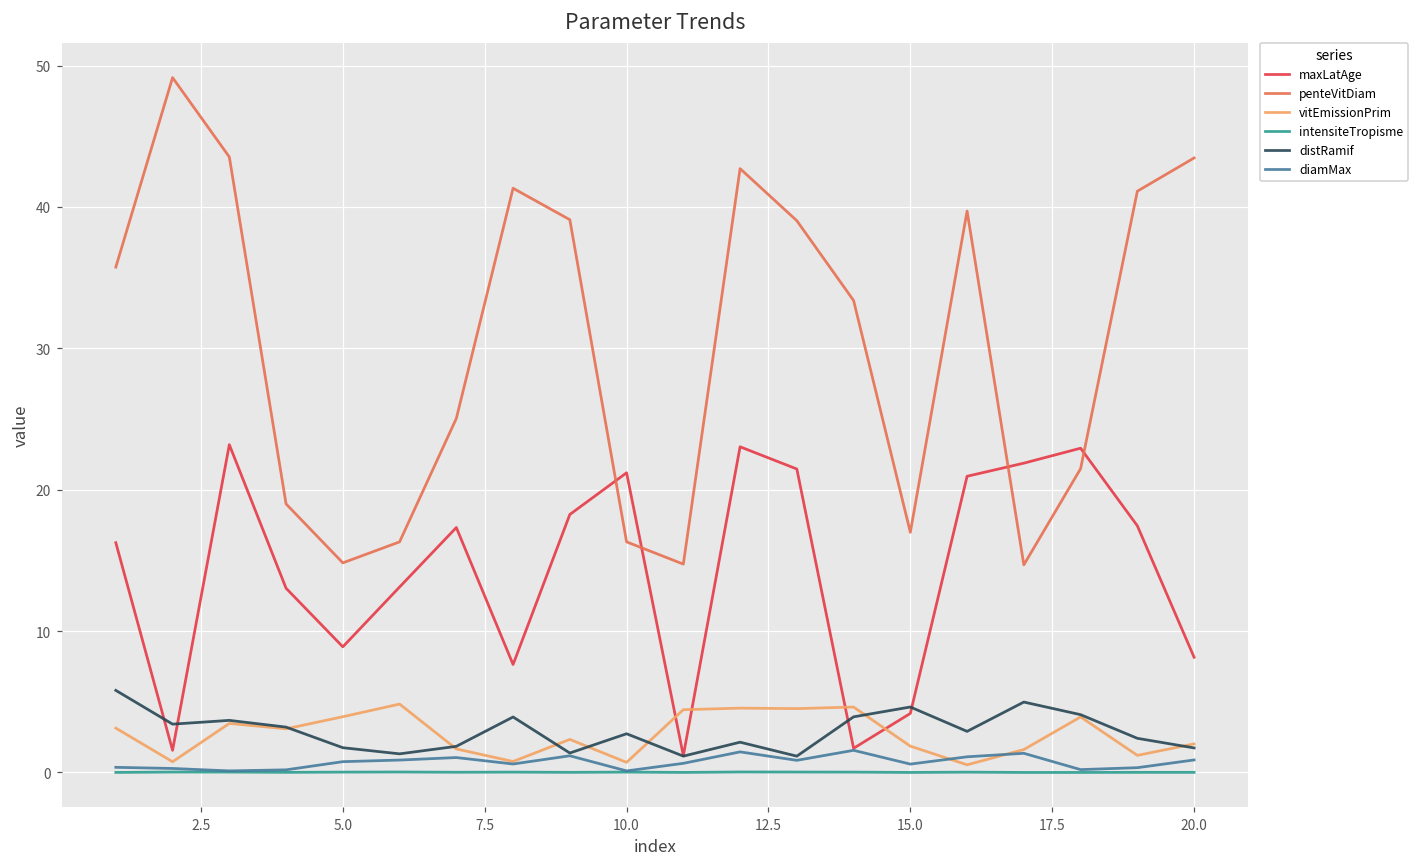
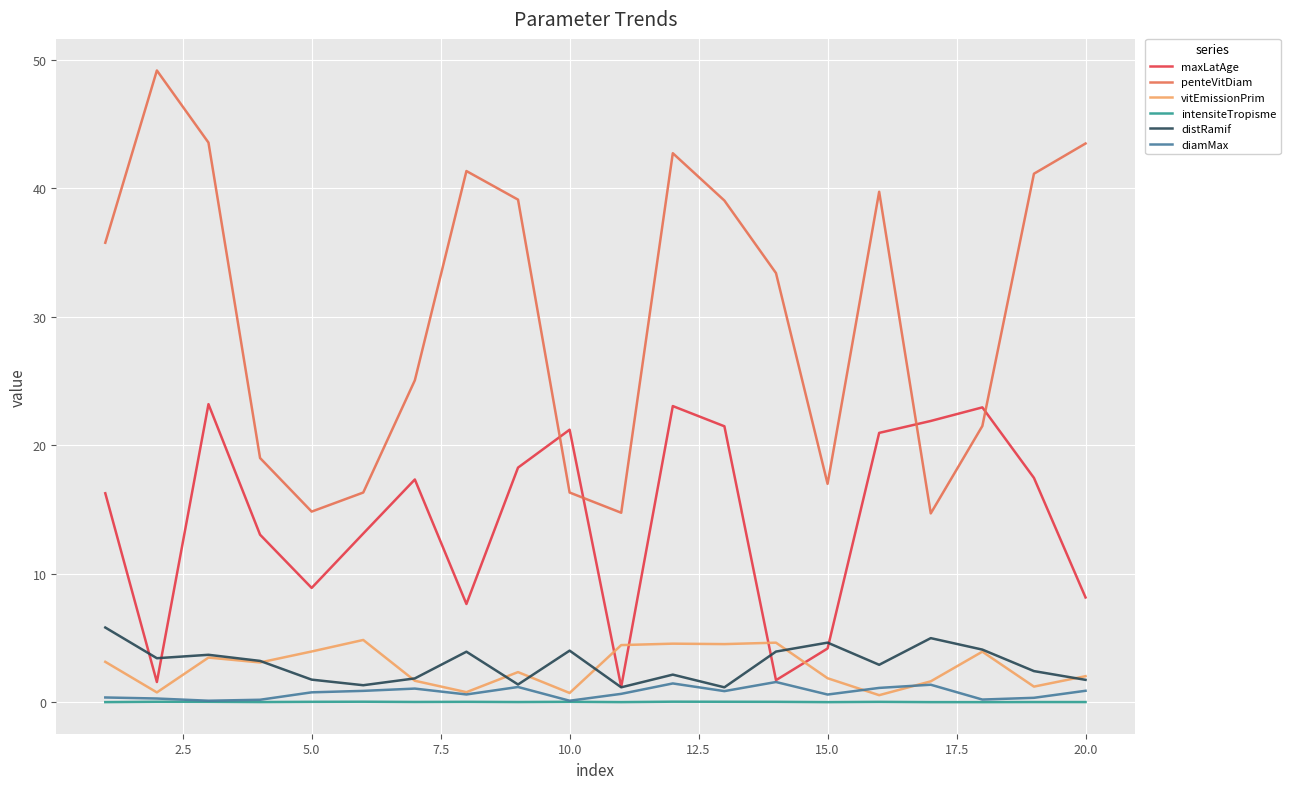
  {
    "distRamif": {
      "5.0": 1.8,
-     "10.0": 2.7,
+     "10.0": 4.0,
      "15.0": 4.6,
      "20.0": 1.7
    }
  }
